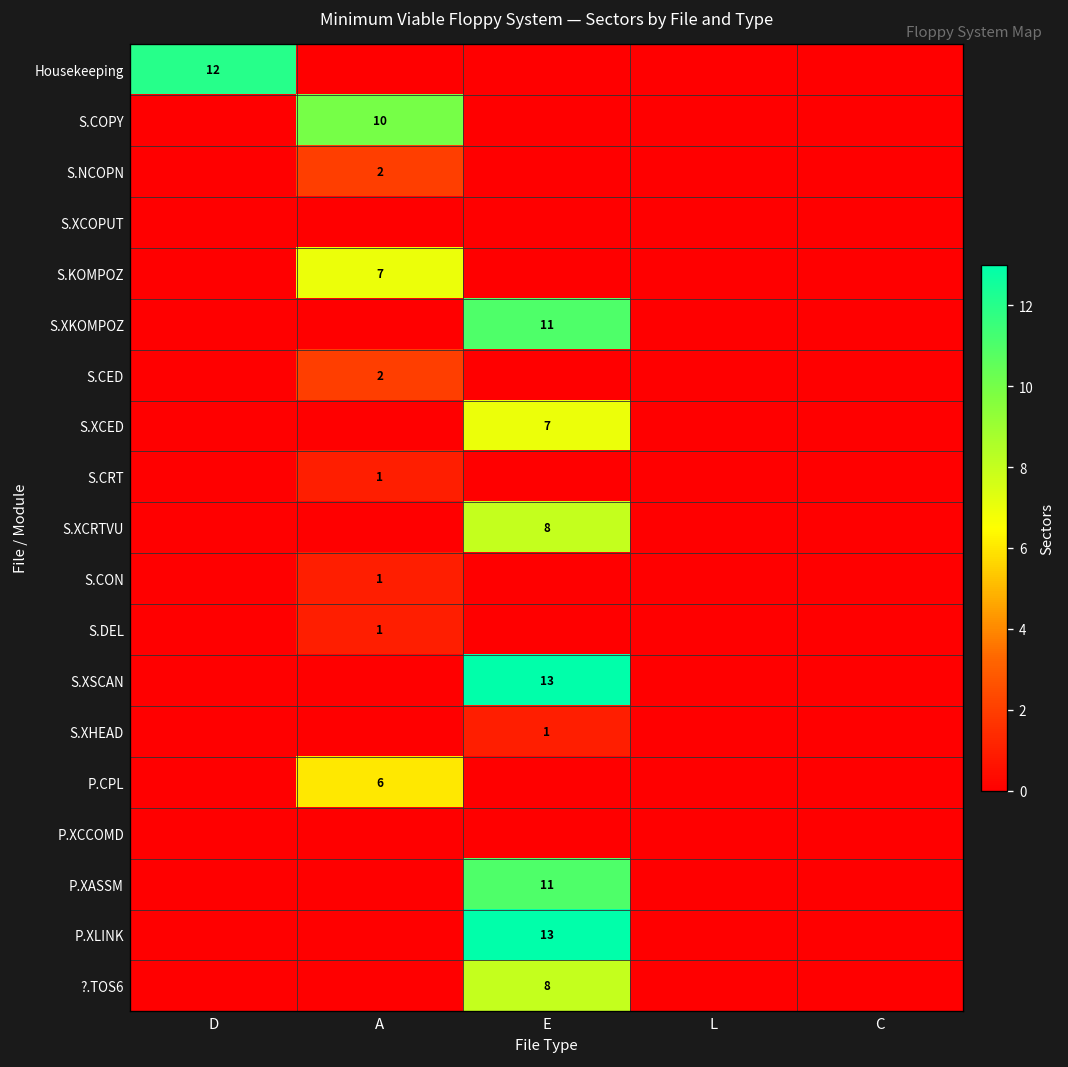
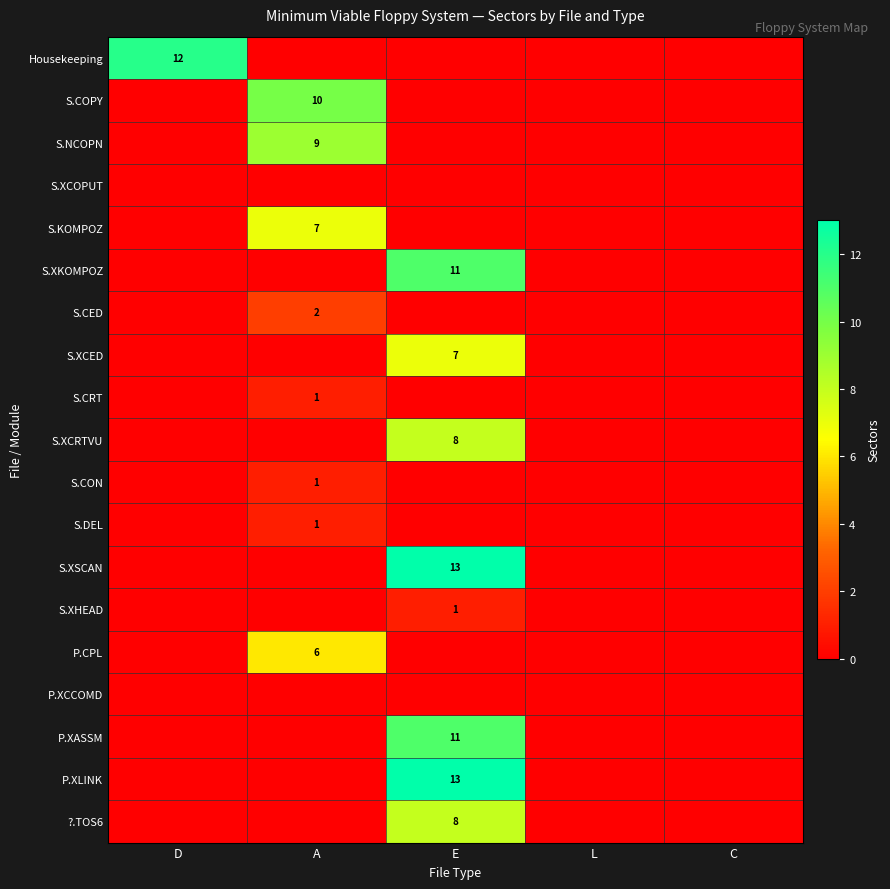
  {
    "Housekeeping": {
      "D": 12
    },
    "S.COPY": {
      "A": 10
    },
    "S.NCOPN": {
-     "A": 2
+     "A": 9
    },
    "S.KOMPOZ": {
      "A": 7
    },
    "S.XKOMPOZ": {
      "E": 11
    },
    "S.CED": {
      "A": 2
    },
    "S.XCED": {
      "E": 7
    },
    "S.CRT": {
      "A": 1
    },
    "S.XCRTVU": {
      "E": 8
    },
    "S.CON": {
      "A": 1
    },
    "S.DEL": {
      "A": 1
    },
    "S.XSCAN": {
      "E": 13
    },
    "S.XHEAD": {
      "E": 1
    },
    "P.CPL": {
      "A": 6
    },
    "P.XASSM": {
      "E": 11
    },
    "P.XLINK": {
      "E": 13
    },
    "?.TOS6": {
      "E": 8
    }
  }
